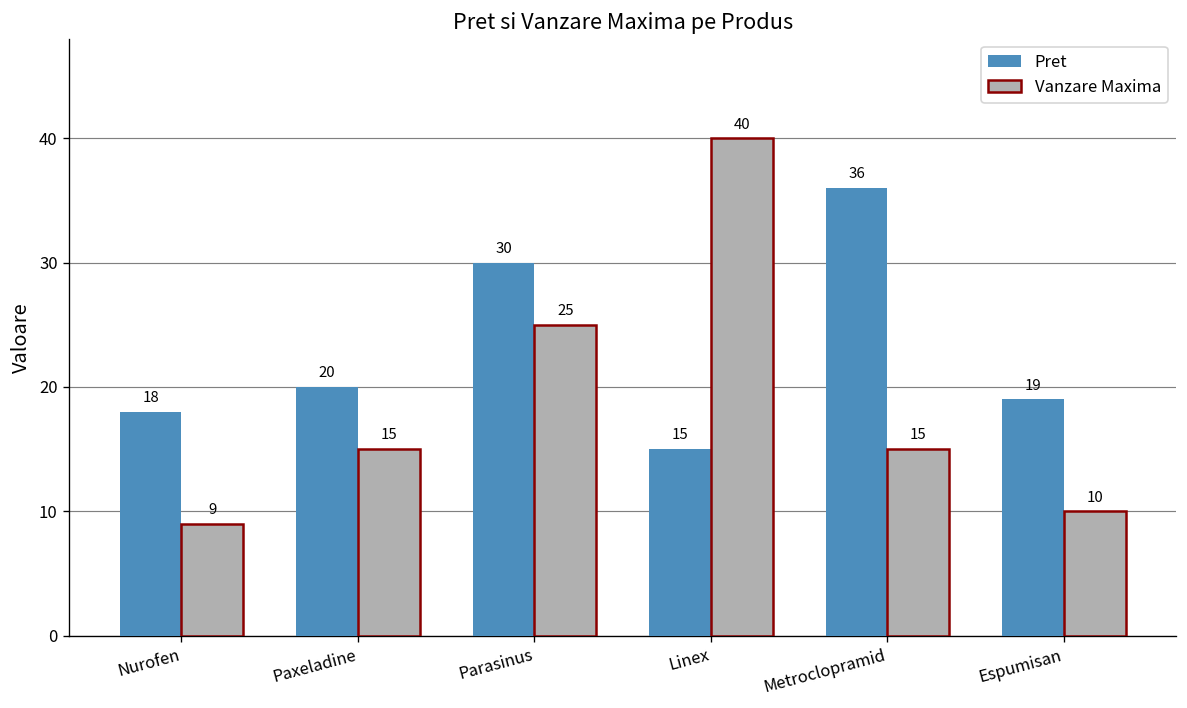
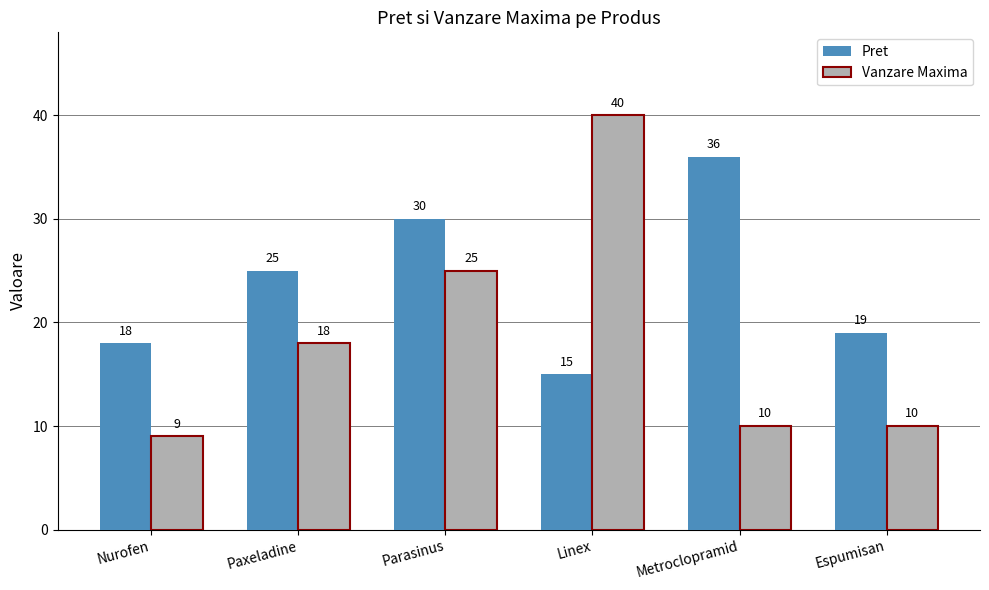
  {
    "Pret": {
      "Nurofen": 18,
-     "Paxeladine": 20,
+     "Paxeladine": 25,
      "Parasinus": 30,
      "Linex": 15,
      "Metroclopramid": 36,
      "Espumisan": 19
    },
    "Vanzare Maxima": {
      "Nurofen": 9,
-     "Paxeladine": 15,
+     "Paxeladine": 18,
      "Parasinus": 25,
      "Linex": 40,
-     "Metroclopramid": 15,
+     "Metroclopramid": 10,
      "Espumisan": 10
    }
  }
